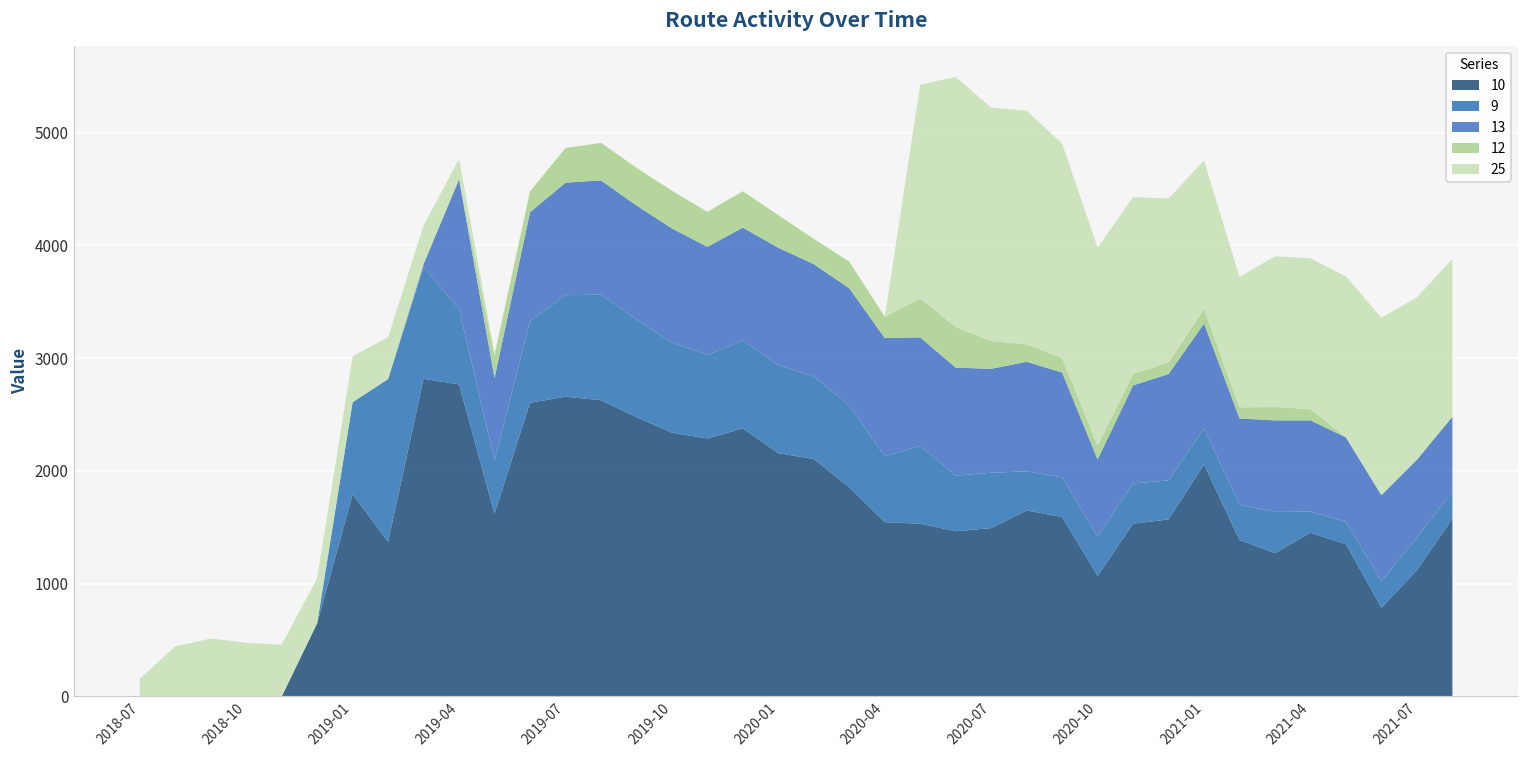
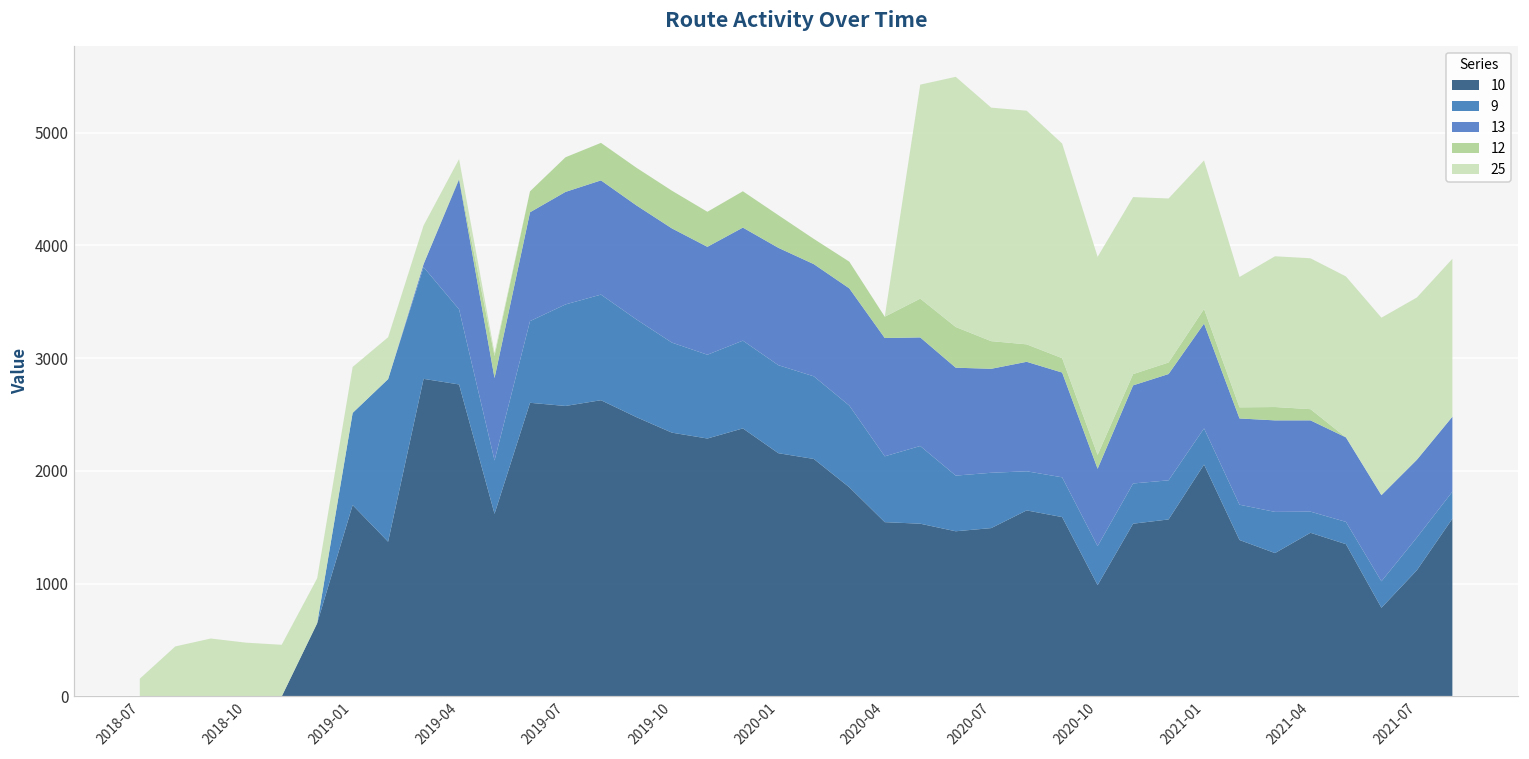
  {
    "10": {
-     "2019-01": 1790,
+     "2019-01": 1700,
      "2019-04": 2770,
-     "2019-07": 2660,
+     "2019-07": 2580,
      "2019-10": 2340,
      "2020-01": 2160,
      "2020-04": 1550,
      "2020-07": 1490,
-     "2020-10": 1070,
+     "2020-10": 990,
      "2021-01": 2060,
      "2021-04": 1450,
      "2021-07": 1120
    }
  }
